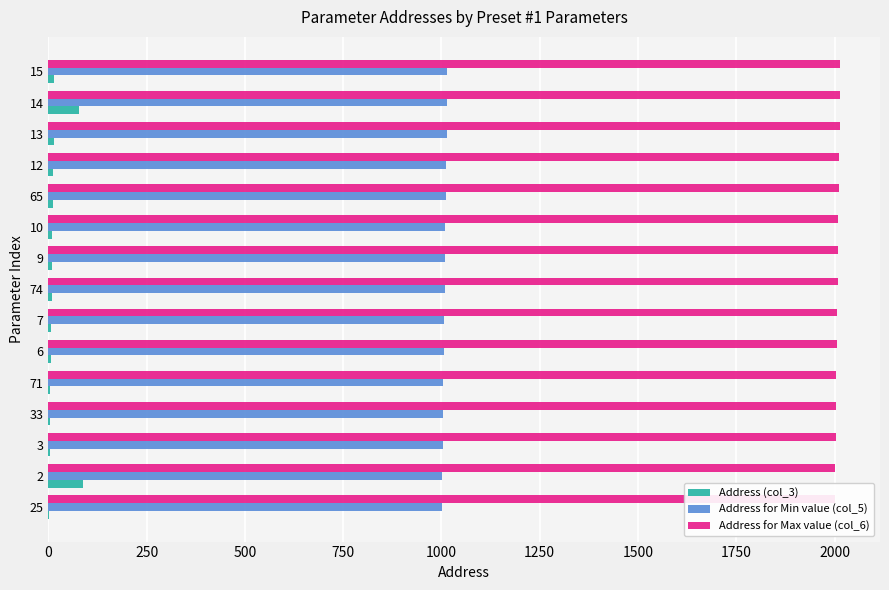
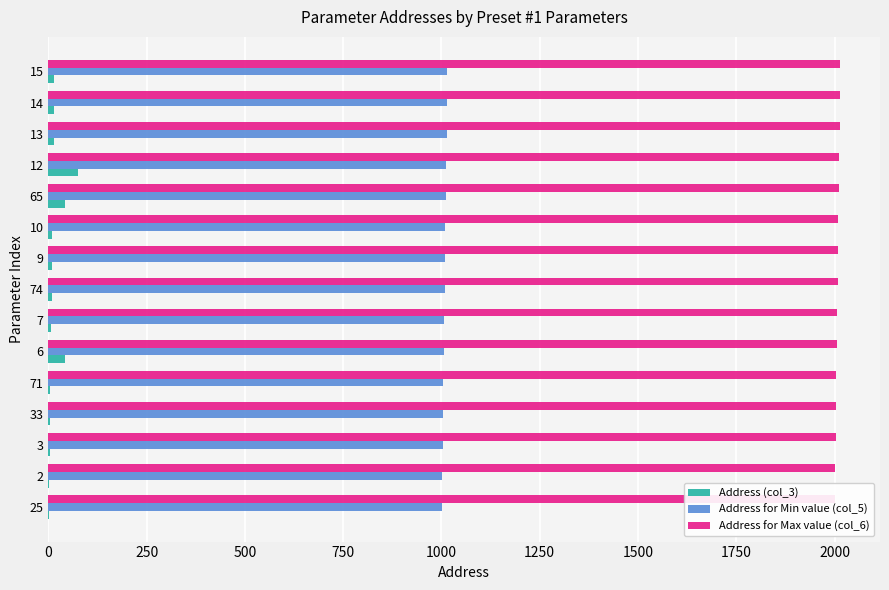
  {
    "Address (col_3)": {
      "15": 20,
-     "14": 80,
+     "14": 10,
      "13": 10,
-     "12": 10,
-     "65": 10,
+     "12": 80,
+     "65": 40,
      "10": 10,
      "9": 10,
      "74": 10,
      "7": 10,
-     "6": 10,
-     "2": 90
+     "6": 40,
+     "2": 0
    },
    "Address for Min value (col_5)": {
      "15": 1020,
      "14": 1010,
      "13": 1010,
      "12": 1010,
      "65": 1010,
      "10": 1010,
      "9": 1010,
      "74": 1010,
      "7": 1010,
      "6": 1010,
      "71": 1010,
      "33": 1000,
      "3": 1000,
      "2": 1000,
      "25": 1000
    },
    "Address for Max value (col_6)": {
      "15": 2020,
      "14": 2010,
      "13": 2010,
      "12": 2010,
      "65": 2010,
      "10": 2010,
      "9": 2010,
      "74": 2010,
      "7": 2010,
      "6": 2010,
      "71": 2010,
      "33": 2000,
      "3": 2000,
      "2": 2000
    }
  }
